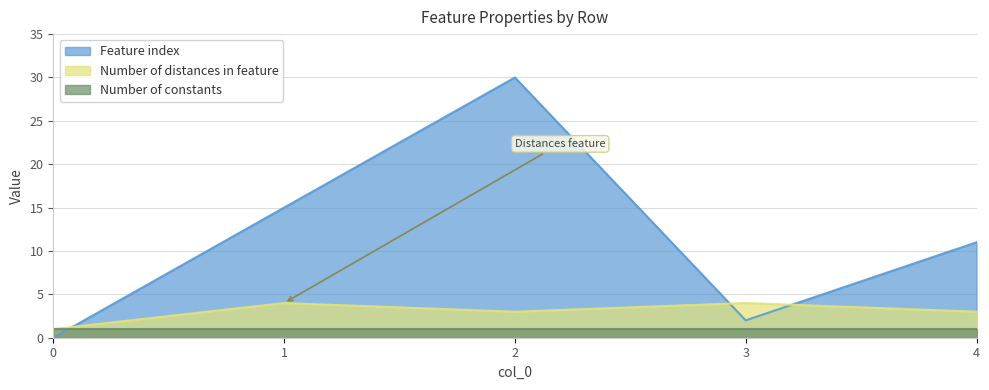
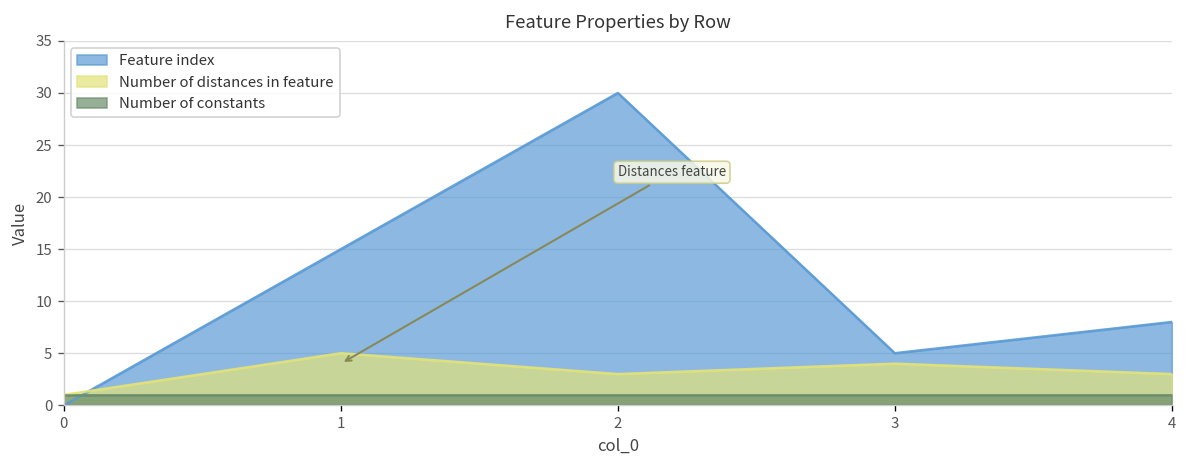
  {
    "Feature index": {
      "0": 0,
      "1": 15,
      "2": 30,
-     "3": 2,
-     "4": 11
+     "3": 5,
+     "4": 8
    },
    "Number of distances in feature": {
-     "1": 4,
+     "1": 5,
      "2": 3,
      "3": 4,
      "4": 3
    },
    "Number of constants": {
      "1": 1,
      "2": 1,
      "3": 1,
      "4": 1
    }
  }
